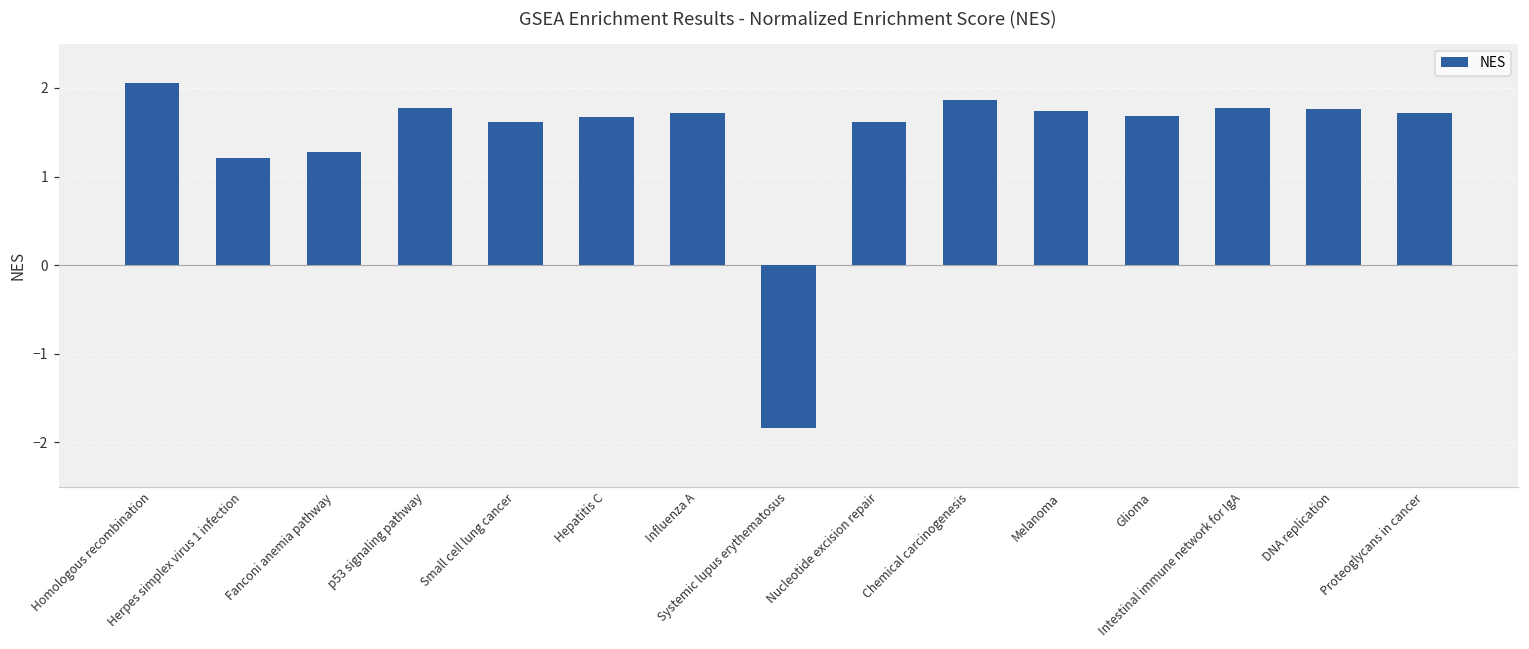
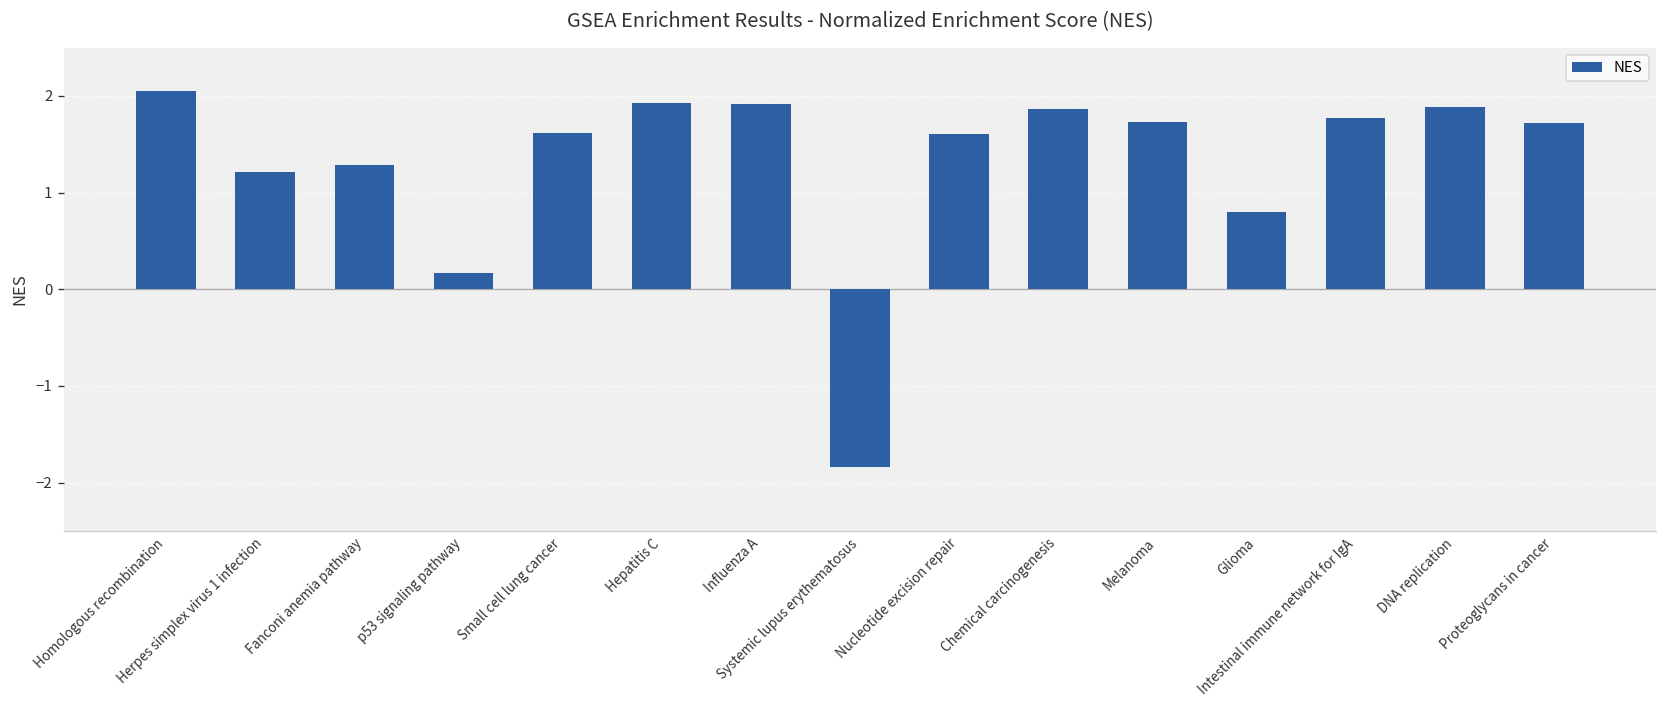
  {
    "Homologous recombination": 2.1,
    "Herpes simplex virus 1 infection": 1.2,
    "Fanconi anemia pathway": 1.3,
-   "p53 signaling pathway": 1.8,
+   "p53 signaling pathway": 0.2,
    "Small cell lung cancer": 1.6,
-   "Hepatitis C": 1.7,
-   "Influenza A": 1.7,
+   "Hepatitis C": 1.9,
+   "Influenza A": 1.9,
    "Systemic lupus erythematosus": -1.8,
    "Nucleotide excision repair": 1.6,
    "Chemical carcinogenesis": 1.9,
    "Melanoma": 1.7,
-   "Glioma": 1.7,
+   "Glioma": 0.8,
    "Intestinal immune network for IgA": 1.8,
-   "DNA replication": 1.8,
+   "DNA replication": 1.9,
    "Proteoglycans in cancer": 1.7
  }
